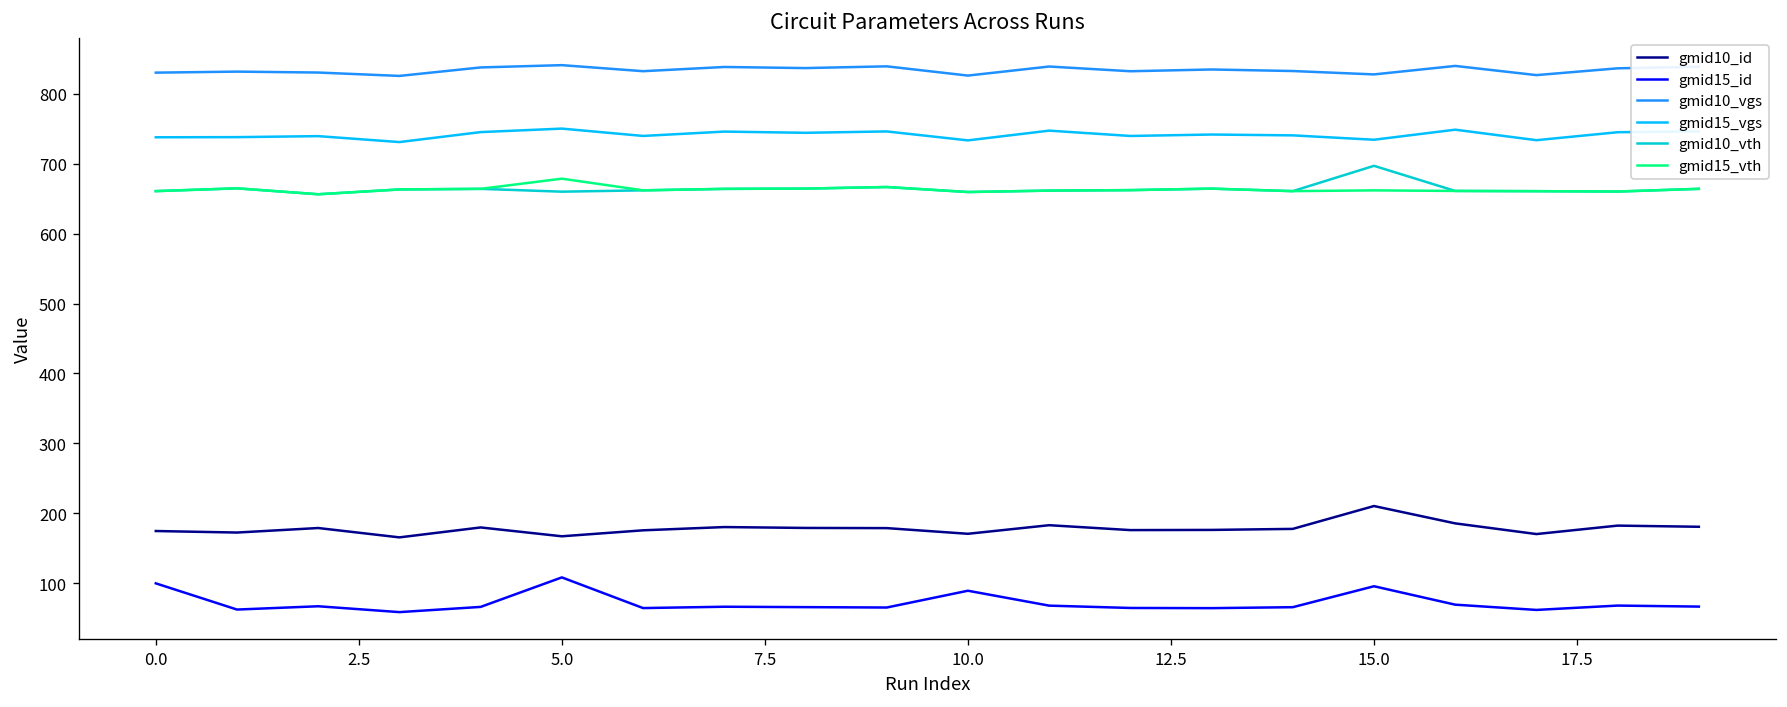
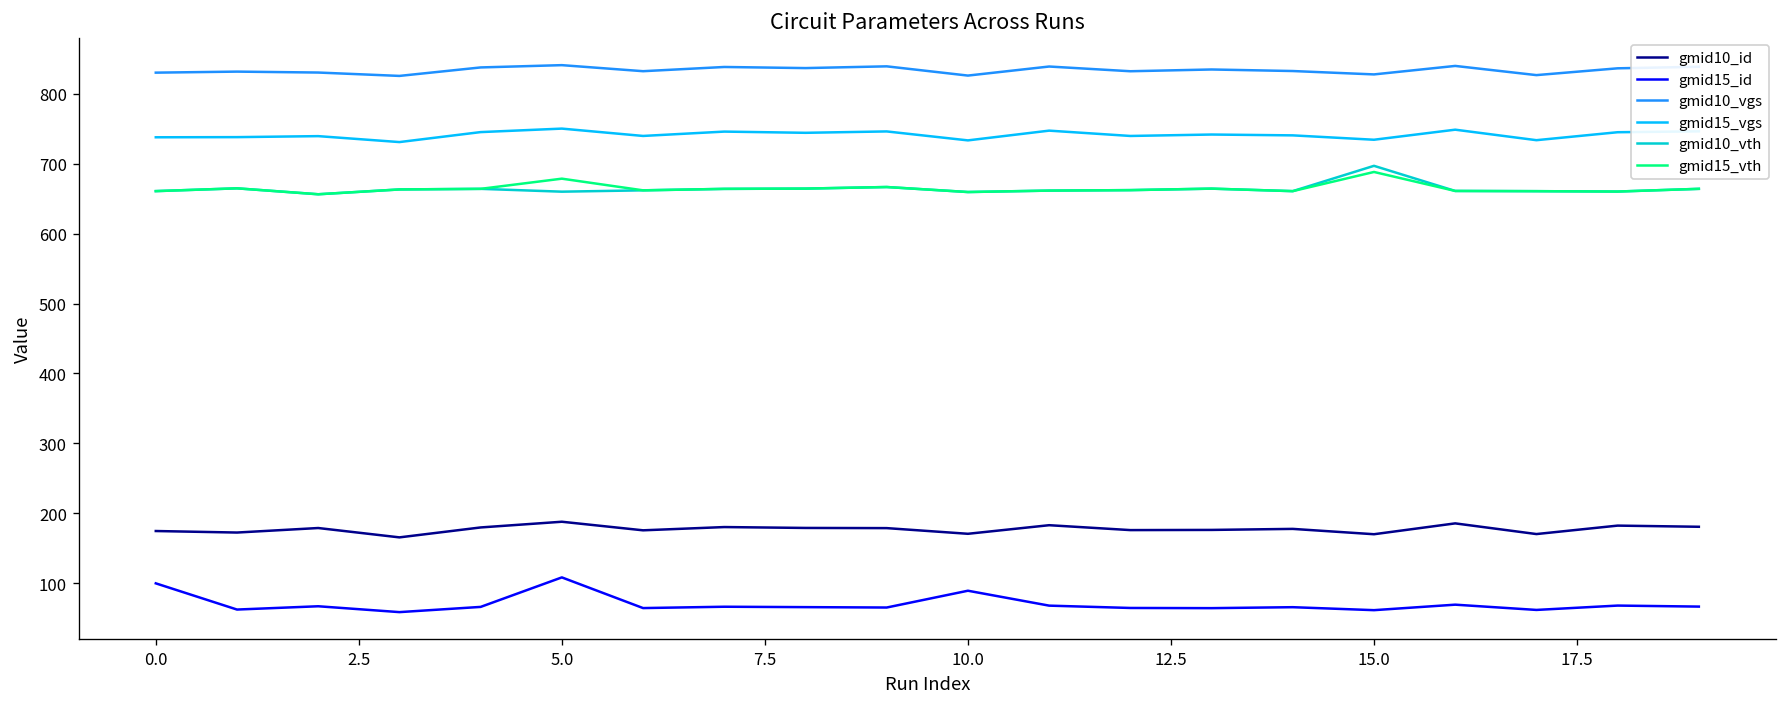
  {
    "gmid10_id": {
      "0.0": 170,
-     "5.0": 170,
+     "5.0": 190,
      "10.0": 170,
-     "15.0": 210
+     "15.0": 170
    },
    "gmid15_id": {
      "0.0": 100,
      "5.0": 110,
      "10.0": 90,
-     "15.0": 100
+     "15.0": 60
    },
    "gmid15_vth": {
      "5.0": 680,
-     "15.0": 660
+     "15.0": 690
    }
  }
